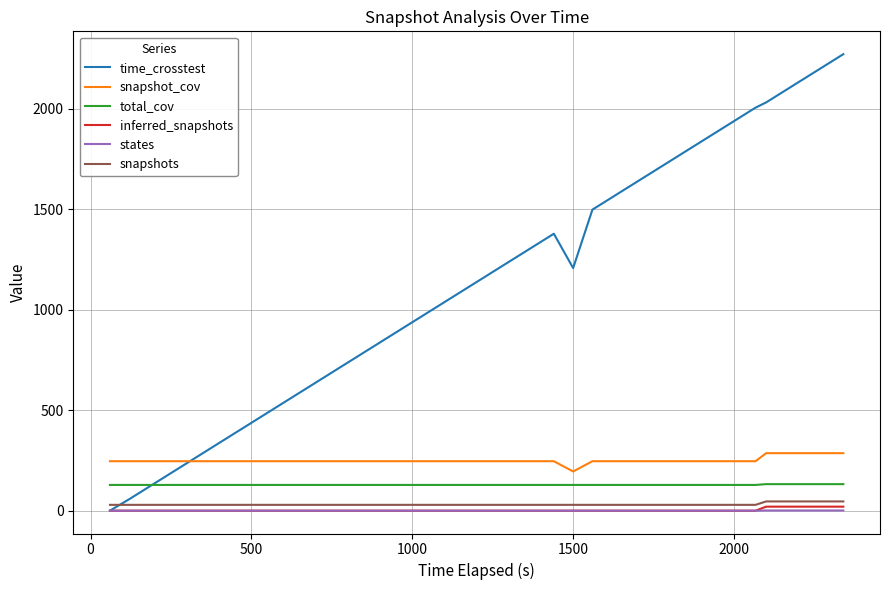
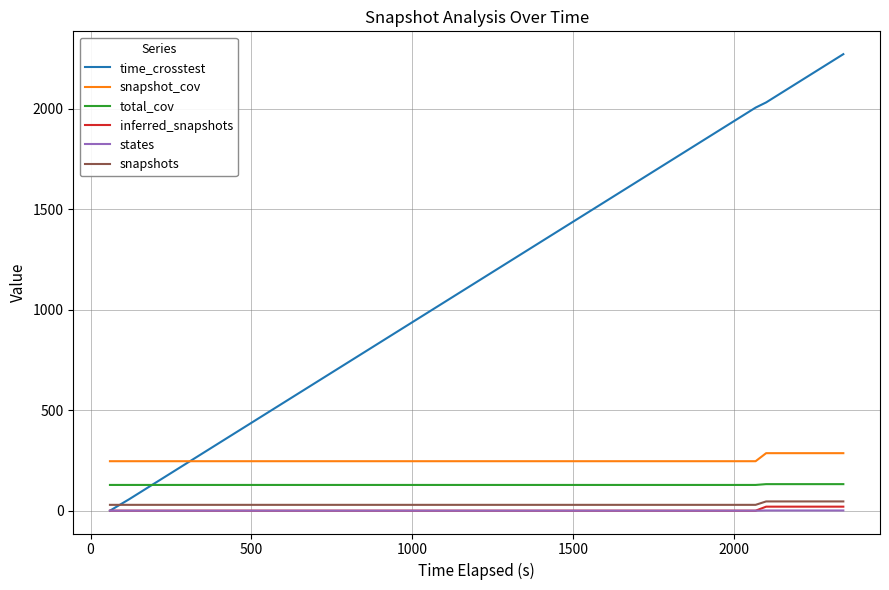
  {
    "time_crosstest": {
-     "1500": 1210
+     "1500": 1440
    },
    "snapshot_cov": {
-     "1500": 200
+     "1500": 250
    },
    "total_cov": {
      "1500": 130
    },
    "snapshots": {
      "1500": 30
    }
  }
